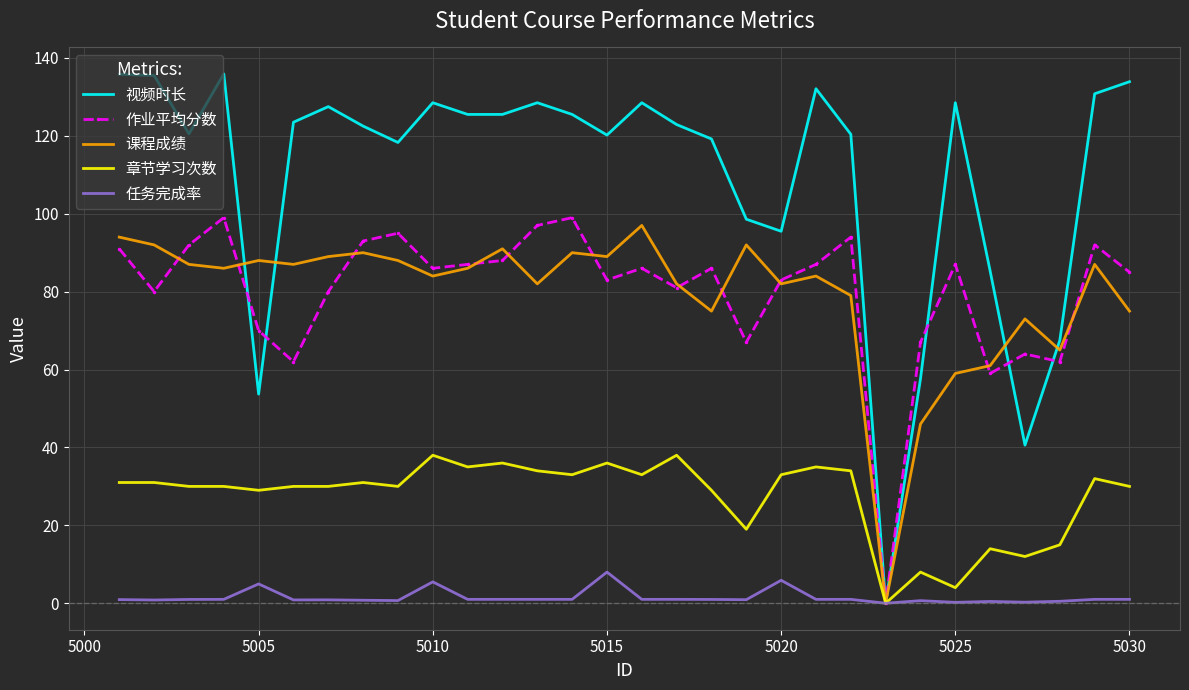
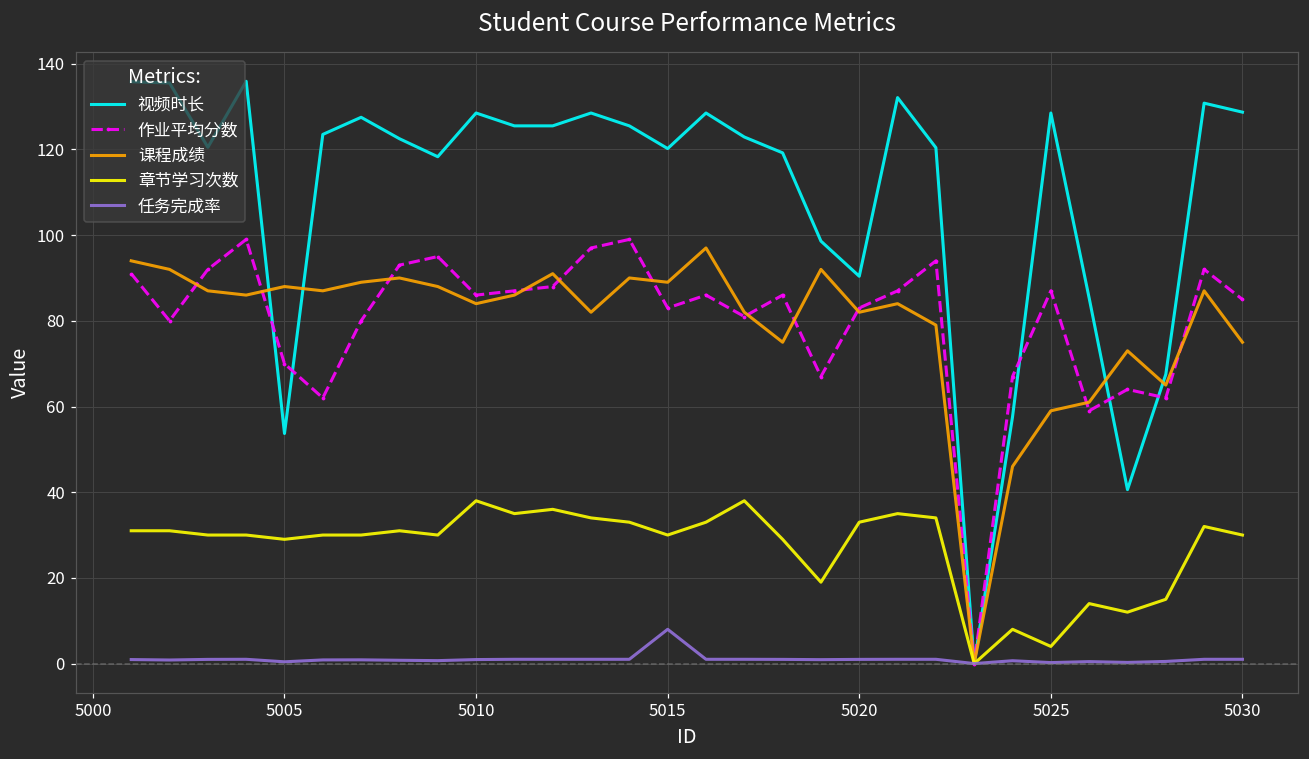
  {
    "视频时长": {
      "5005": 54,
      "5010": 129,
      "5015": 120,
-     "5020": 96,
+     "5020": 90,
      "5025": 129,
-     "5030": 134
+     "5030": 129
    },
    "作业平均分数": {
      "5005": 70,
      "5010": 86,
      "5015": 83,
      "5020": 83,
      "5025": 87,
      "5030": 85
    },
    "课程成绩": {
      "5005": 88,
      "5010": 84,
      "5015": 89,
      "5020": 82,
      "5025": 59,
      "5030": 75
    },
    "章节学习次数": {
      "5005": 29,
      "5010": 38,
-     "5015": 36,
+     "5015": 30,
      "5020": 33,
      "5025": 4,
      "5030": 30
    },
    "任务完成率": {
-     "5005": 5,
-     "5010": 5,
+     "5005": 0,
+     "5010": 1,
      "5015": 8,
-     "5020": 6,
+     "5020": 1,
      "5025": 0,
      "5030": 1
    }
  }
